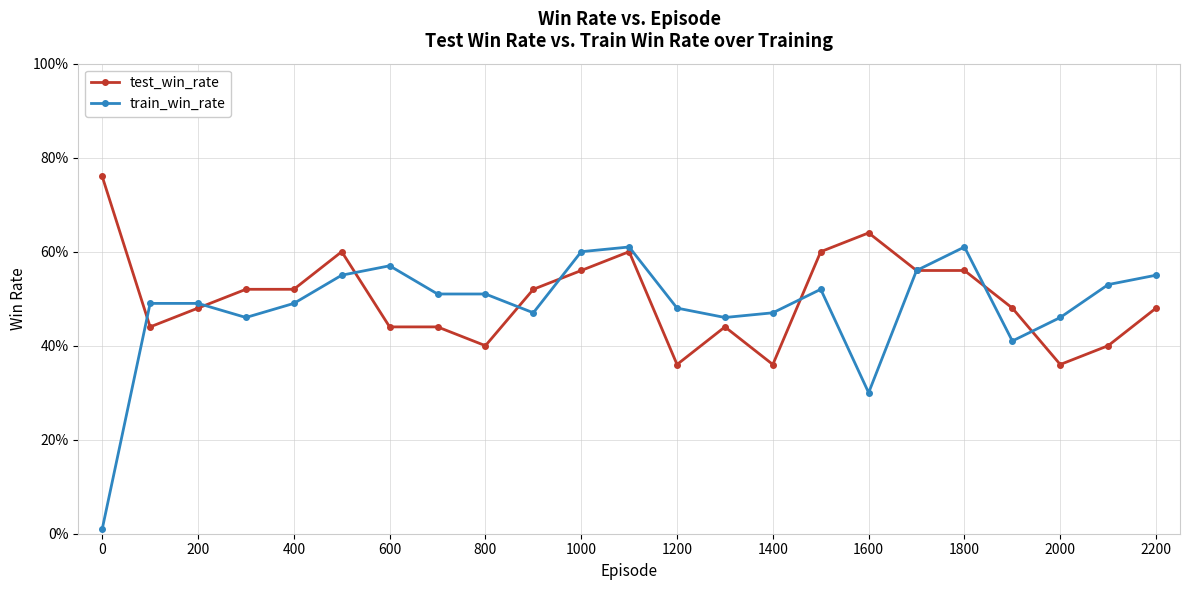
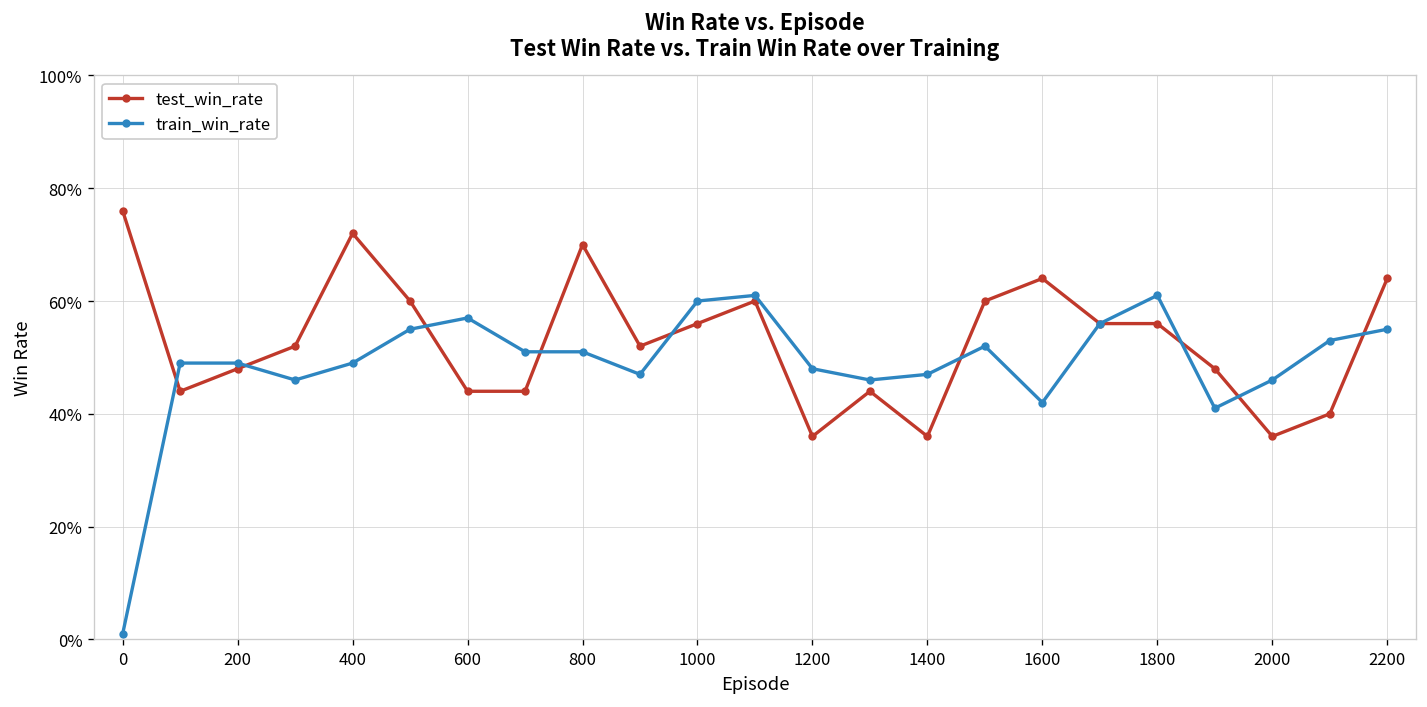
  {
    "test_win_rate": {
      "0": "76%",
      "200": "48%",
-     "400": "52%",
+     "400": "72%",
      "600": "44%",
-     "800": "40%",
+     "800": "70%",
      "1000": "56%",
      "1200": "36%",
      "1400": "36%",
      "1600": "64%",
      "1800": "56%",
      "2000": "36%",
-     "2200": "48%"
+     "2200": "64%"
    },
    "train_win_rate": {
      "0": "1%",
      "200": "49%",
      "400": "49%",
      "600": "57%",
      "800": "51%",
      "1000": "60%",
      "1200": "48%",
      "1400": "47%",
-     "1600": "30%",
+     "1600": "42%",
      "1800": "61%",
      "2000": "46%",
      "2200": "55%"
    }
  }
